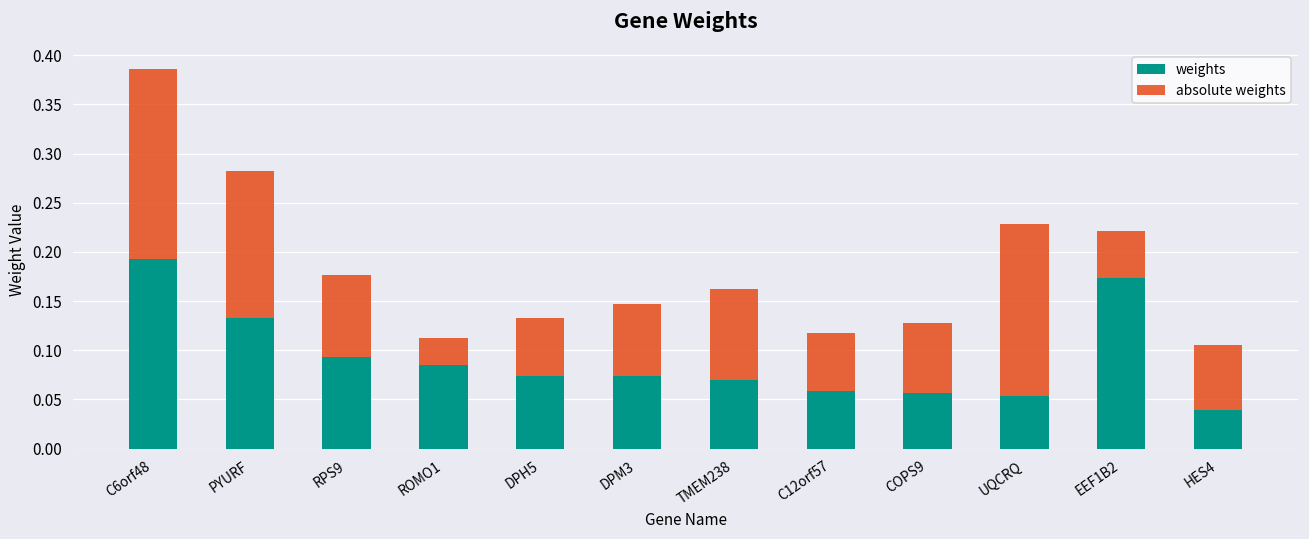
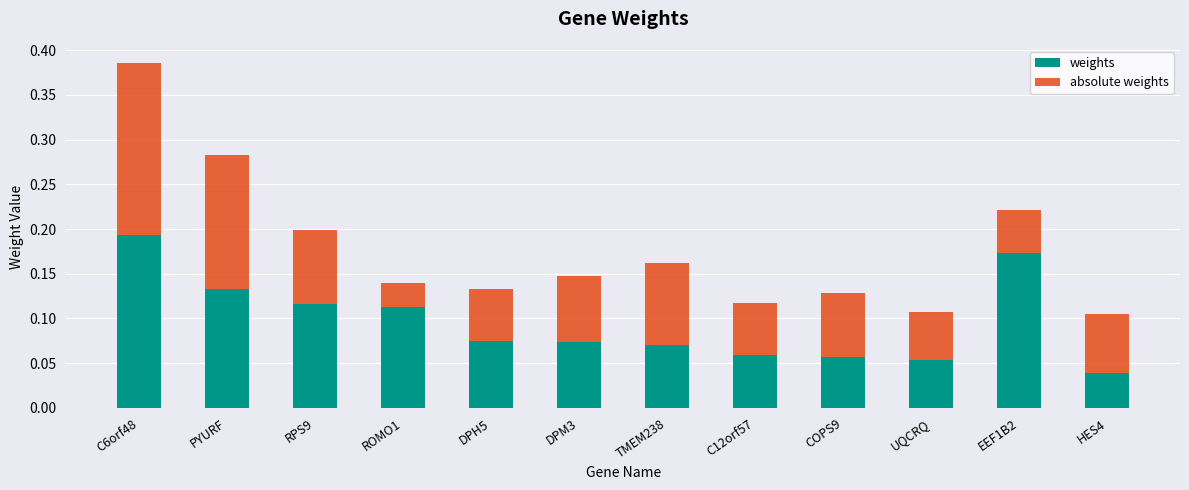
  {
    "weights": {
      "C6orf48": 0.19,
      "PYURF": 0.13,
-     "RPS9": 0.09,
-     "ROMO1": 0.08,
+     "RPS9": 0.12,
+     "ROMO1": 0.11,
      "DPH5": 0.07,
      "DPM3": 0.07,
      "TMEM238": 0.07,
      "C12orf57": 0.06,
      "COPS9": 0.06,
      "UQCRQ": 0.05,
      "EEF1B2": 0.17,
      "HES4": 0.04
    },
    "absolute weights": {
      "C6orf48": 0.19,
      "PYURF": 0.15,
      "RPS9": 0.08,
      "ROMO1": 0.03,
      "DPH5": 0.06,
      "DPM3": 0.07,
      "TMEM238": 0.09,
      "C12orf57": 0.06,
      "COPS9": 0.07,
-     "UQCRQ": 0.17,
+     "UQCRQ": 0.05,
      "EEF1B2": 0.05,
      "HES4": 0.07
    }
  }
